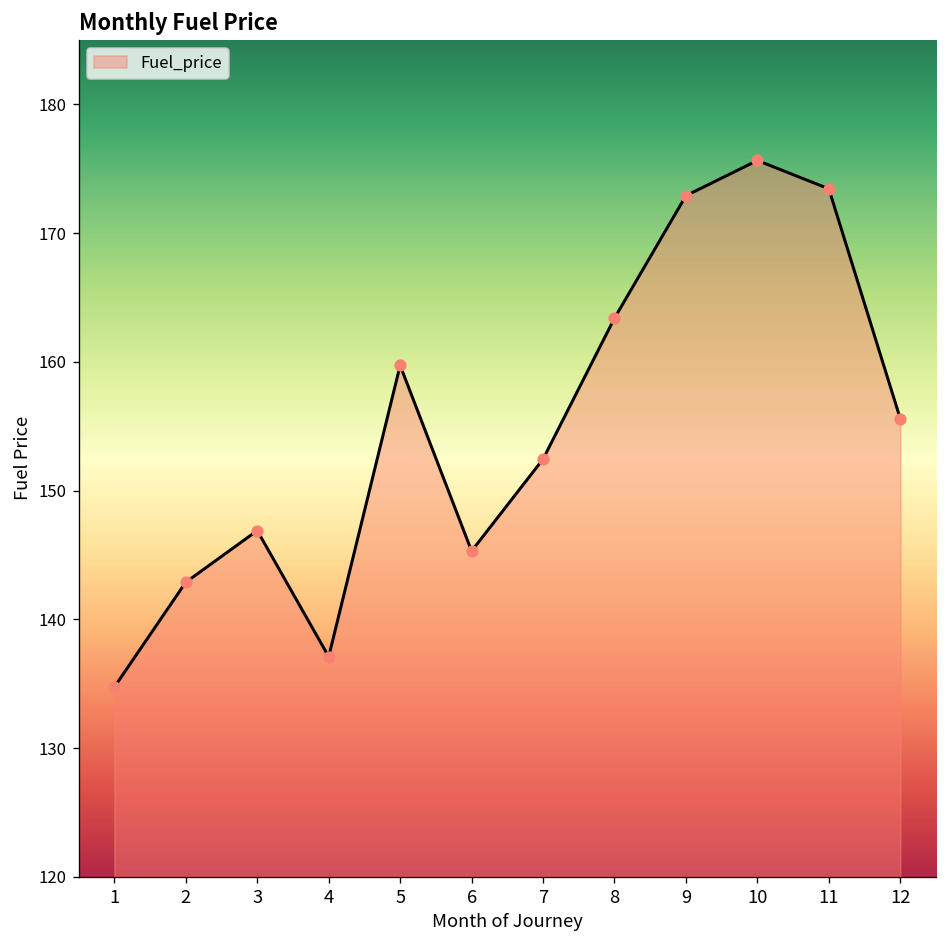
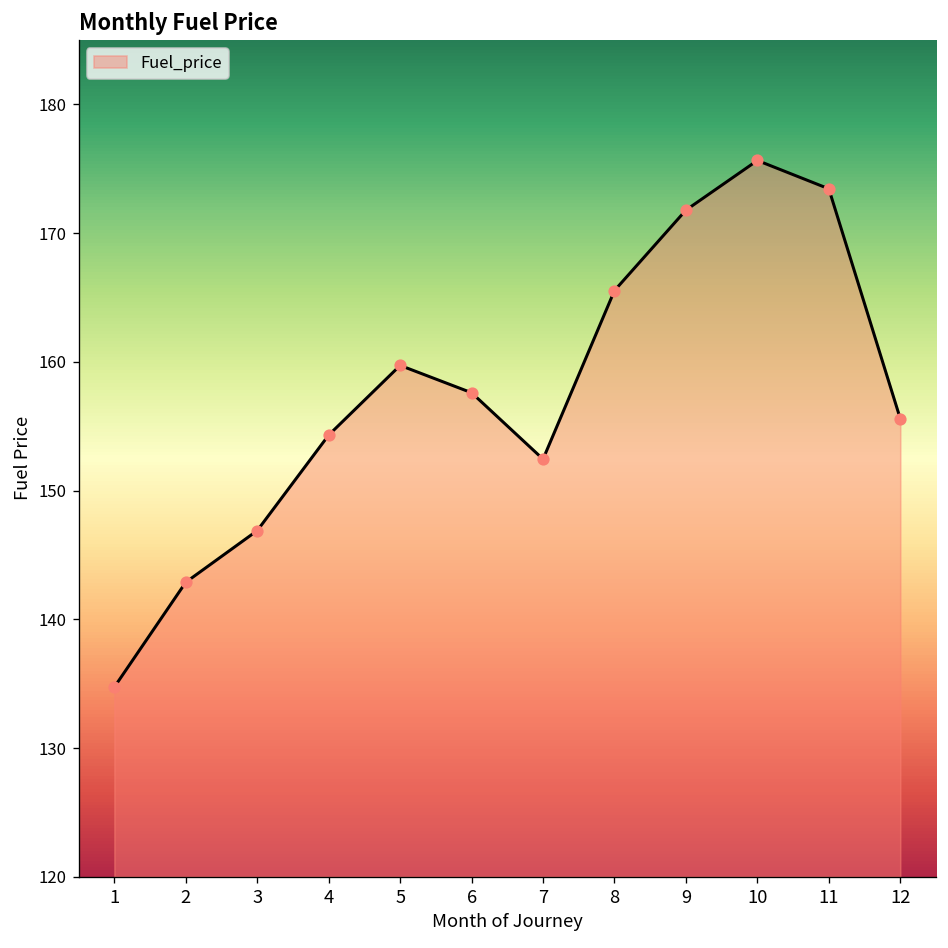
  {
    "1": 134.7,
    "2": 142.9,
    "3": 146.9,
-   "4": 137.1,
+   "4": 154.3,
    "5": 159.7,
-   "6": 145.3,
+   "6": 157.6,
    "7": 152.4,
-   "8": 163.4,
-   "9": 172.9,
+   "8": 165.5,
+   "9": 171.8,
    "10": 175.6,
    "11": 173.4,
    "12": 155.6
  }
